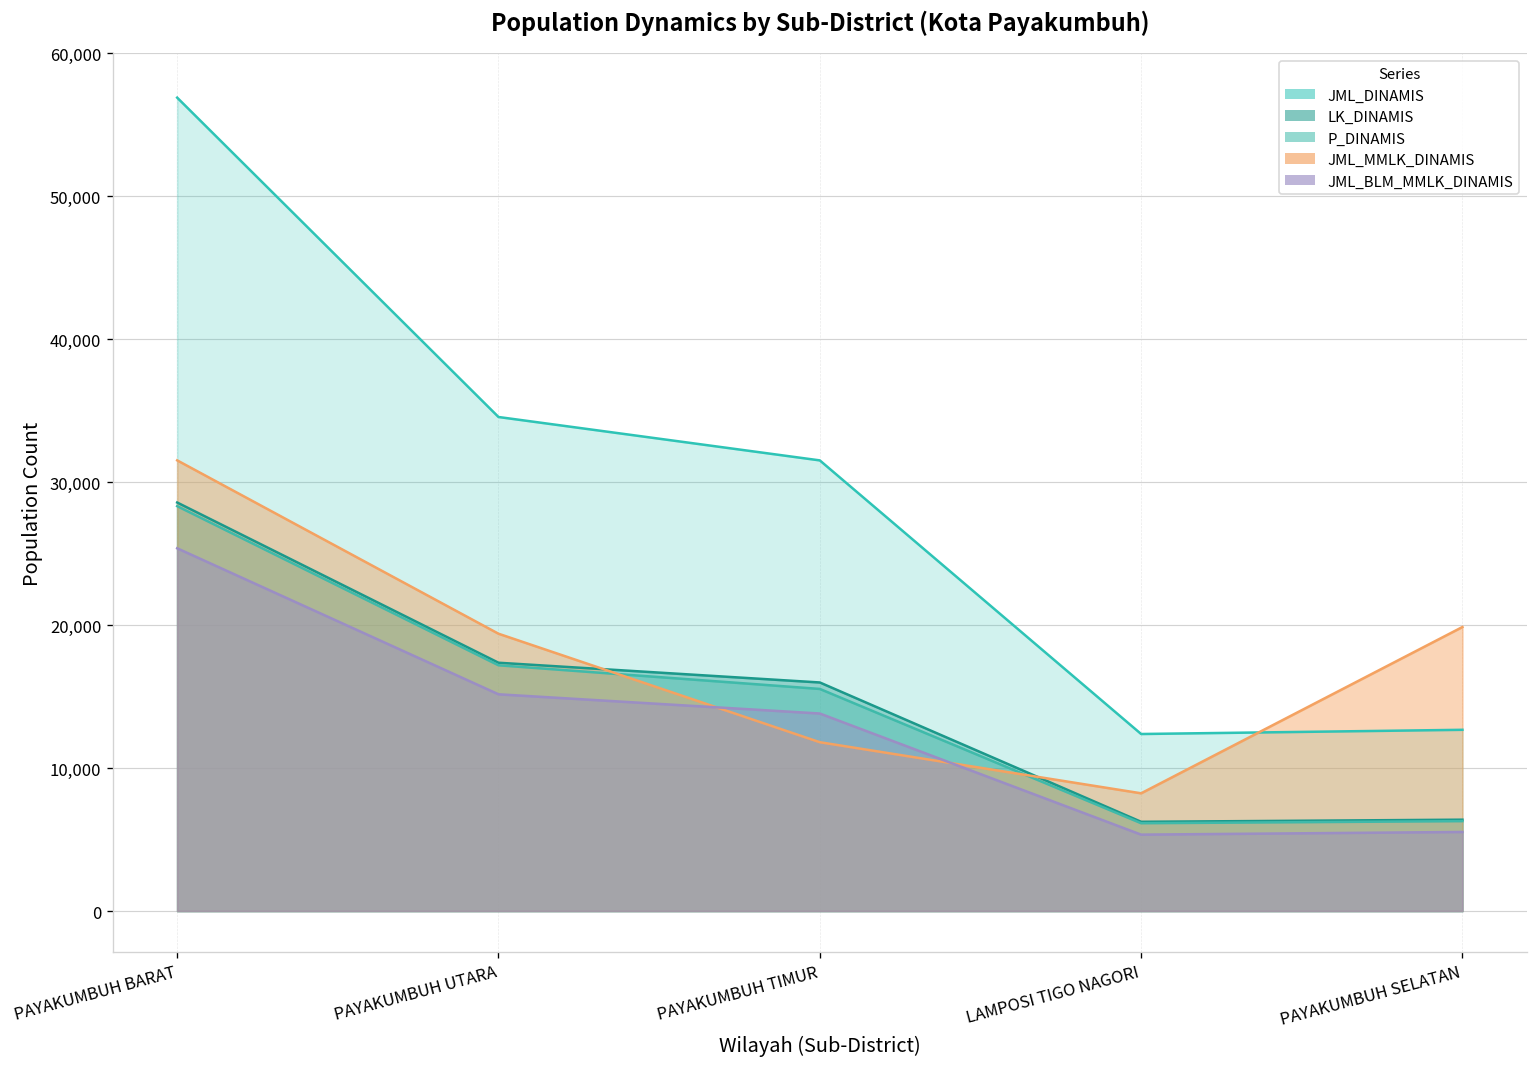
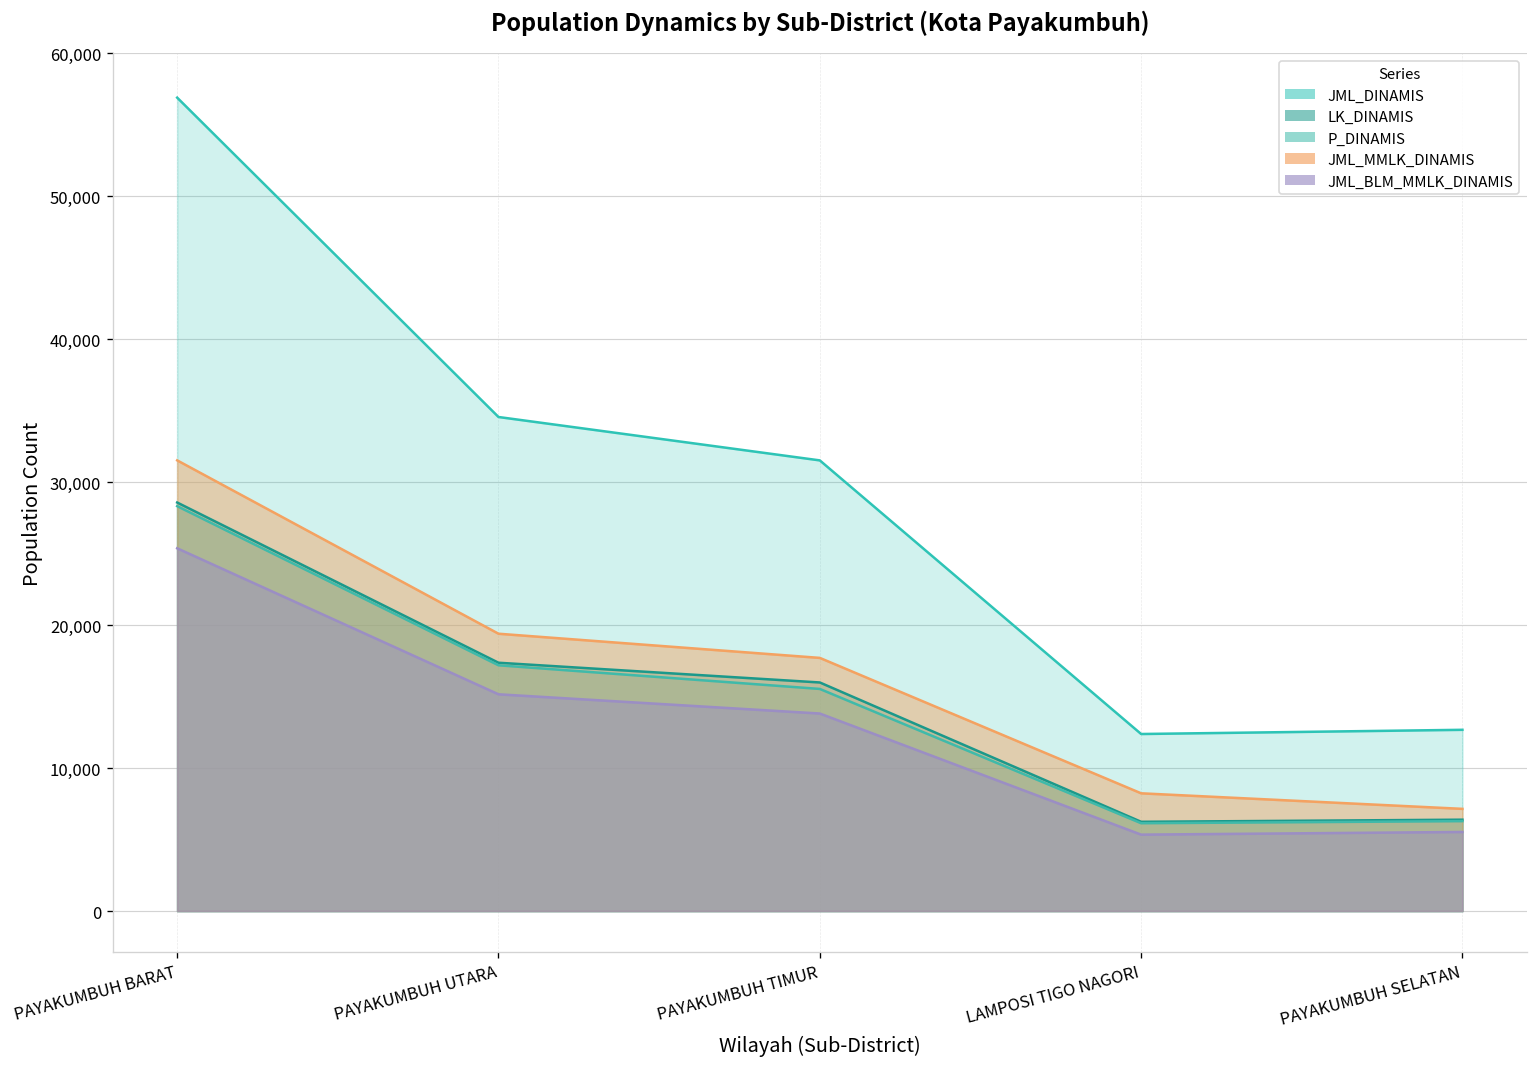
  {
    "JML_MMLK_DINAMIS": {
      "PAYAKUMBUH BARAT": "31,500",
      "PAYAKUMBUH UTARA": "19,400",
-     "PAYAKUMBUH TIMUR": "11,800",
+     "PAYAKUMBUH TIMUR": "17,700",
      "LAMPOSI TIGO NAGORI": "8,200",
-     "PAYAKUMBUH SELATAN": "19,900"
+     "PAYAKUMBUH SELATAN": "7,100"
    }
  }
